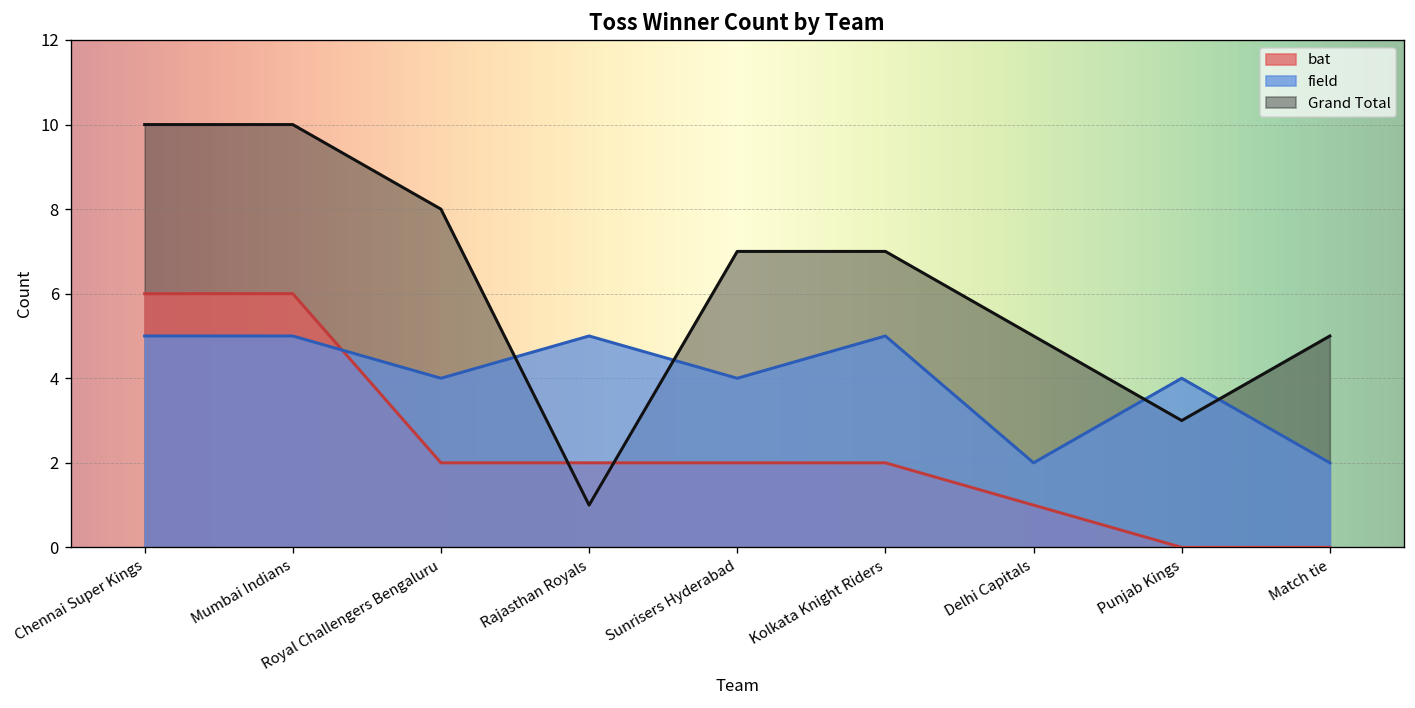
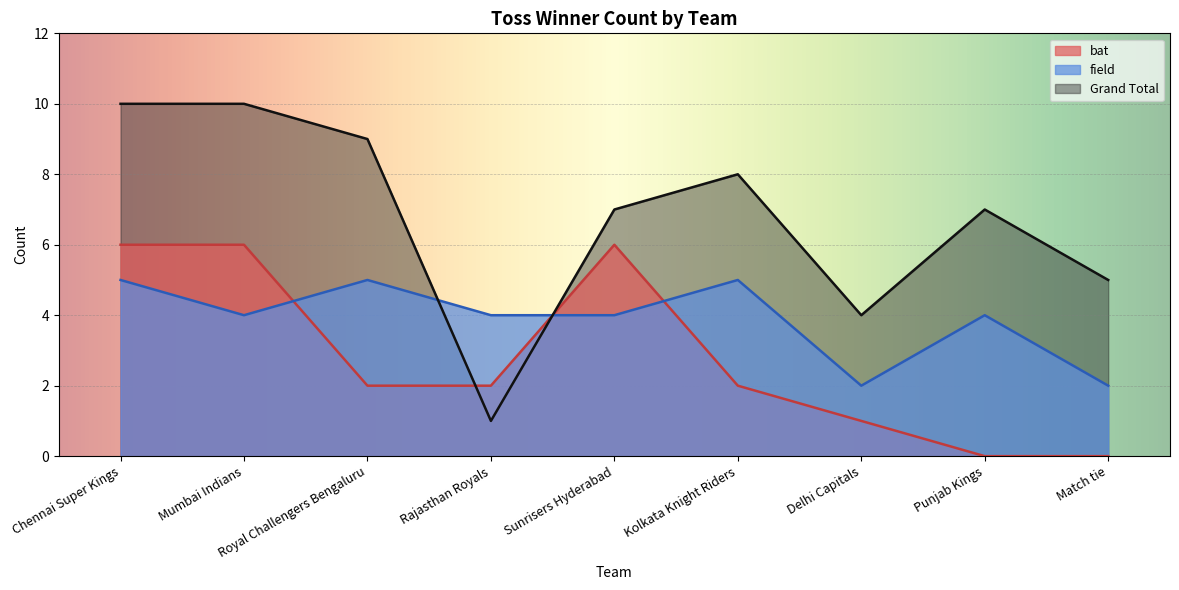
  {
    "bat": {
      "Chennai Super Kings": 6,
      "Mumbai Indians": 6,
      "Royal Challengers Bengaluru": 2,
      "Rajasthan Royals": 2,
-     "Sunrisers Hyderabad": 2,
+     "Sunrisers Hyderabad": 6,
      "Kolkata Knight Riders": 2,
      "Delhi Capitals": 1,
      "Punjab Kings": 0,
      "Match tie": 0
    },
    "field": {
      "Chennai Super Kings": 5,
-     "Mumbai Indians": 5,
-     "Royal Challengers Bengaluru": 4,
-     "Rajasthan Royals": 5,
+     "Mumbai Indians": 4,
+     "Royal Challengers Bengaluru": 5,
+     "Rajasthan Royals": 4,
      "Sunrisers Hyderabad": 4,
      "Kolkata Knight Riders": 5,
      "Delhi Capitals": 2,
      "Punjab Kings": 4,
      "Match tie": 2
    },
    "Grand Total": {
      "Chennai Super Kings": 10,
      "Mumbai Indians": 10,
-     "Royal Challengers Bengaluru": 8,
+     "Royal Challengers Bengaluru": 9,
      "Rajasthan Royals": 1,
      "Sunrisers Hyderabad": 7,
-     "Kolkata Knight Riders": 7,
-     "Delhi Capitals": 5,
-     "Punjab Kings": 3,
+     "Kolkata Knight Riders": 8,
+     "Delhi Capitals": 4,
+     "Punjab Kings": 7,
      "Match tie": 5
    }
  }
